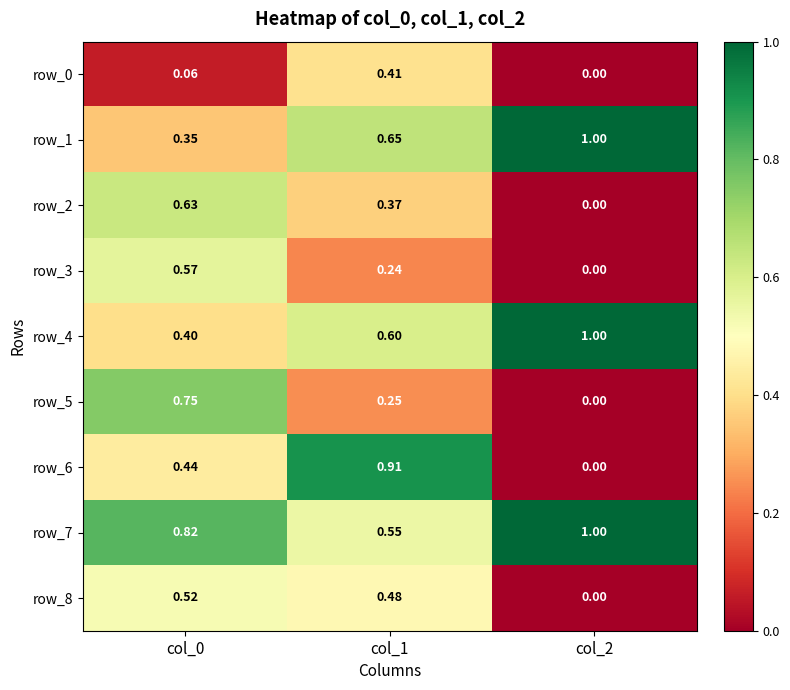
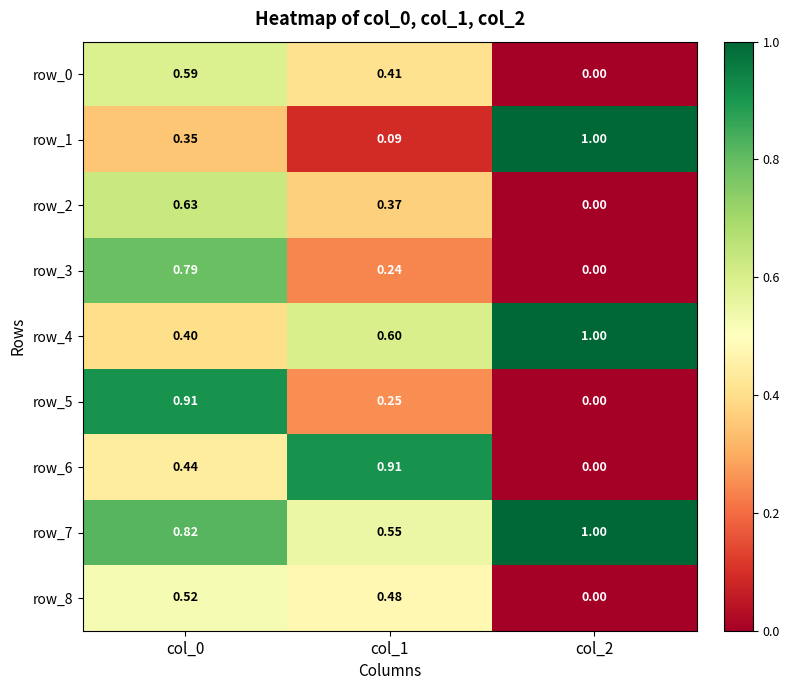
  {
    "row_0": {
-     "col_0": 0.06,
+     "col_0": 0.59,
      "col_1": 0.41,
      "col_2": 0.00
    },
    "row_1": {
      "col_0": 0.35,
-     "col_1": 0.65,
+     "col_1": 0.09,
      "col_2": 1.00
    },
    "row_2": {
      "col_0": 0.63,
      "col_1": 0.37,
      "col_2": 0.00
    },
    "row_3": {
-     "col_0": 0.57,
+     "col_0": 0.79,
      "col_1": 0.24,
      "col_2": 0.00
    },
    "row_4": {
      "col_0": 0.40,
      "col_1": 0.60,
      "col_2": 1.00
    },
    "row_5": {
-     "col_0": 0.75,
+     "col_0": 0.91,
      "col_1": 0.25,
      "col_2": 0.00
    },
    "row_6": {
      "col_0": 0.44,
      "col_1": 0.91,
      "col_2": 0.00
    },
    "row_7": {
      "col_0": 0.82,
      "col_1": 0.55,
      "col_2": 1.00
    },
    "row_8": {
      "col_0": 0.52,
      "col_1": 0.48,
      "col_2": 0.00
    }
  }
